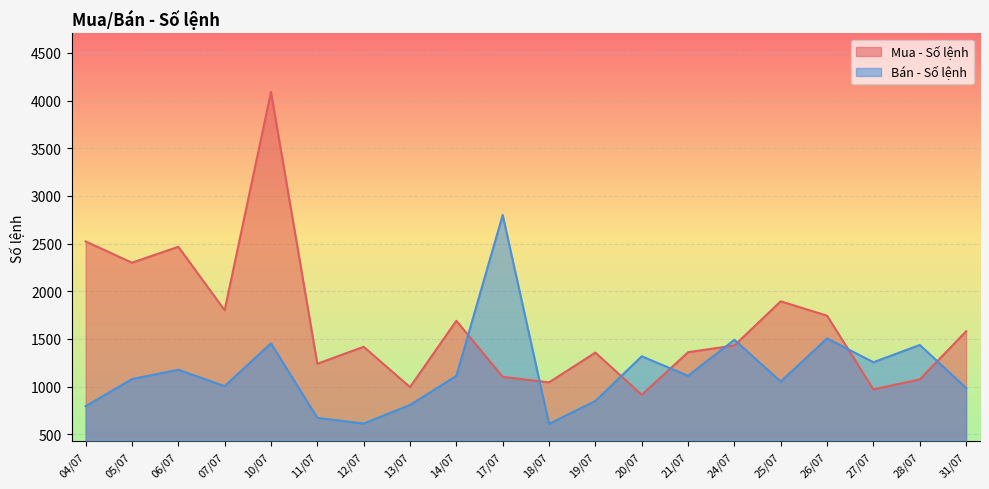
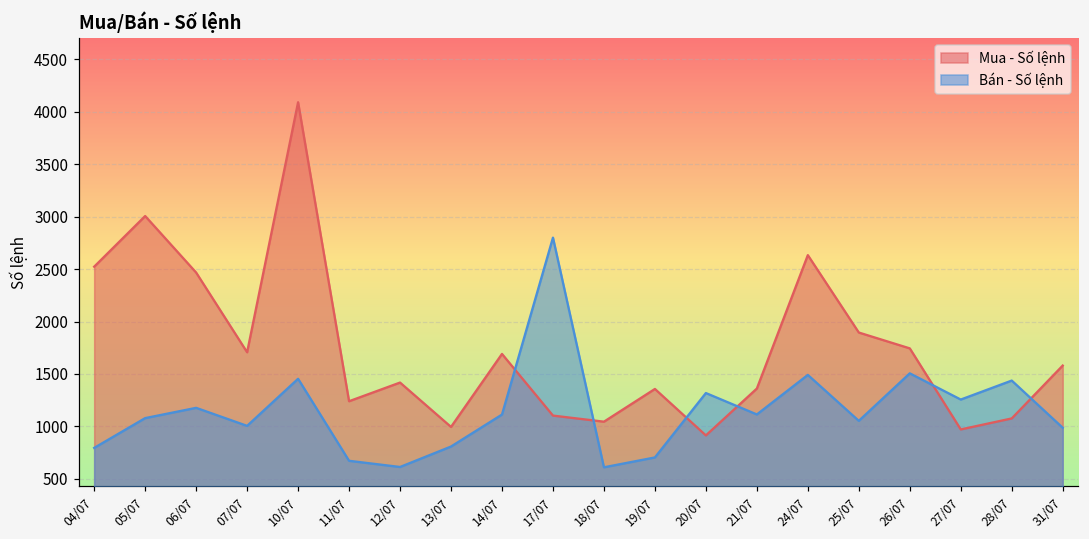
  {
    "Mua - Số lệnh": {
      "04/07": 2500,
-     "05/07": 2300,
+     "05/07": 3000,
      "06/07": 2500,
-     "07/07": 1800,
+     "07/07": 1700,
      "10/07": 4100,
      "11/07": 1200,
      "12/07": 1400,
      "13/07": 1000,
      "14/07": 1700,
      "17/07": 1100,
      "18/07": 1000,
      "19/07": 1400,
      "20/07": 900,
      "21/07": 1400,
-     "24/07": 1400,
+     "24/07": 2600,
      "25/07": 1900,
      "26/07": 1700,
      "27/07": 1000,
      "28/07": 1100,
      "31/07": 1600
    },
    "Bán - Số lệnh": {
      "04/07": 800,
      "05/07": 1100,
      "06/07": 1200,
      "07/07": 1000,
      "10/07": 1500,
      "11/07": 700,
      "12/07": 600,
      "13/07": 800,
      "14/07": 1100,
      "17/07": 2800,
      "18/07": 600,
-     "19/07": 800,
+     "19/07": 700,
      "20/07": 1300,
      "21/07": 1100,
      "24/07": 1500,
      "25/07": 1100,
      "26/07": 1500,
      "27/07": 1300,
      "28/07": 1400,
      "31/07": 1000
    }
  }
